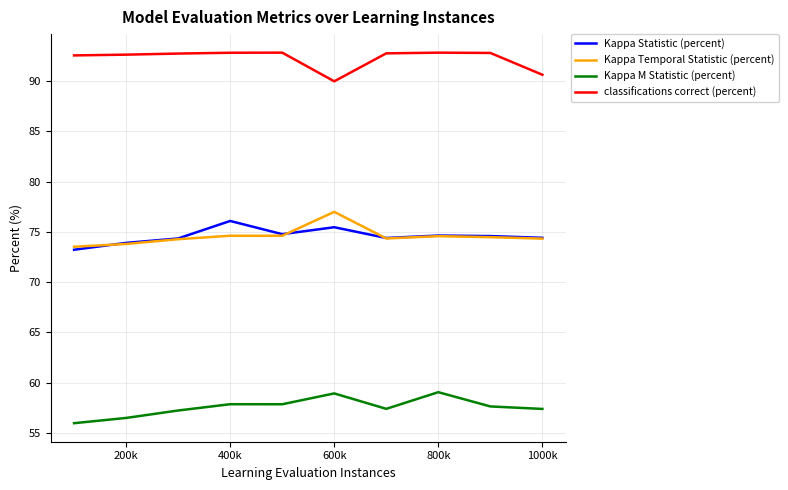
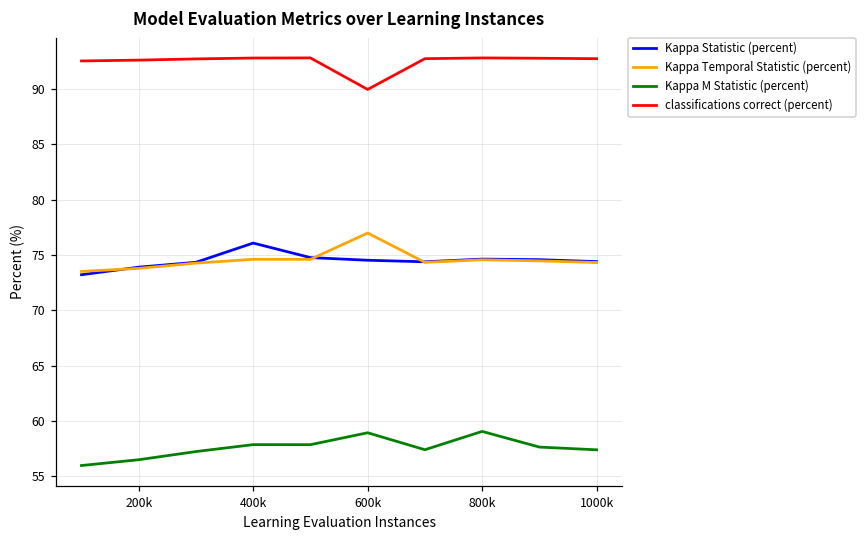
  {
    "Kappa Statistic (percent)": {
      "400k": 76.1,
-     "600k": 75.5
+     "600k": 74.5
    },
    "Kappa Temporal Statistic (percent)": {
      "400k": 74.6,
      "600k": 77.0
    },
    "Kappa M Statistic (percent)": {
      "200k": 56.5,
      "400k": 57.9,
      "600k": 58.9,
      "800k": 59.1,
      "1000k": 57.4
    },
    "classifications correct (percent)": {
      "200k": 92.6,
      "400k": 92.8,
      "600k": 90.0,
      "800k": 92.8,
-     "1000k": 90.6
+     "1000k": 92.7
    }
  }
